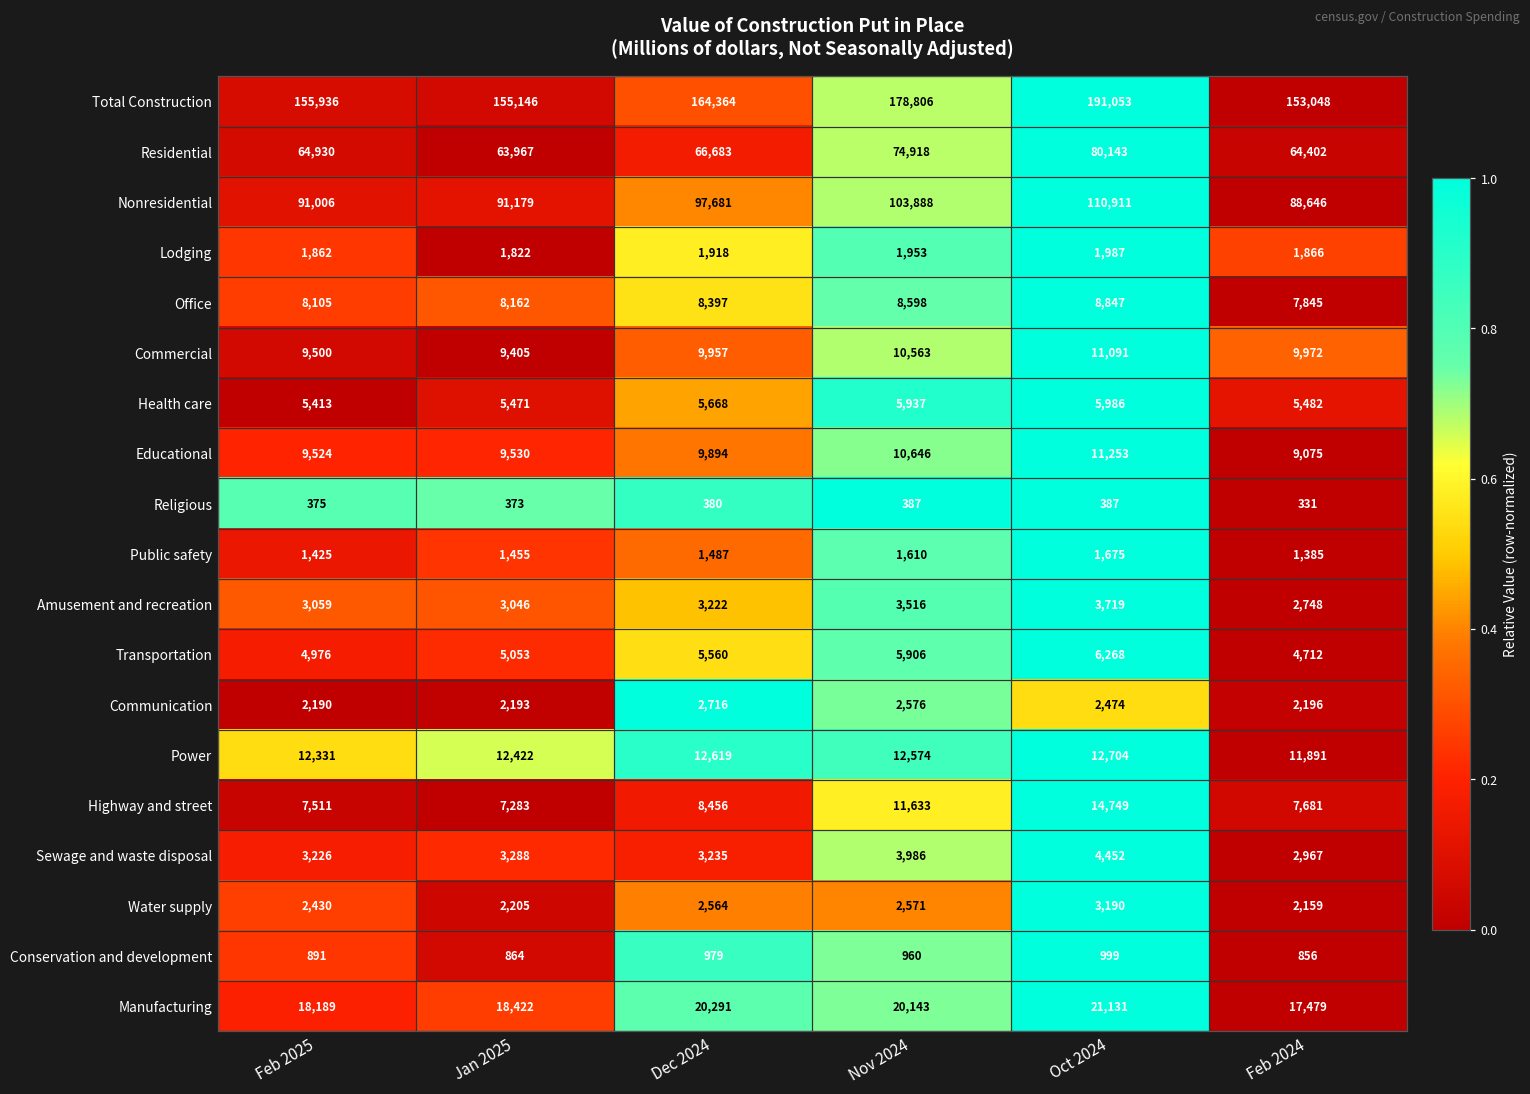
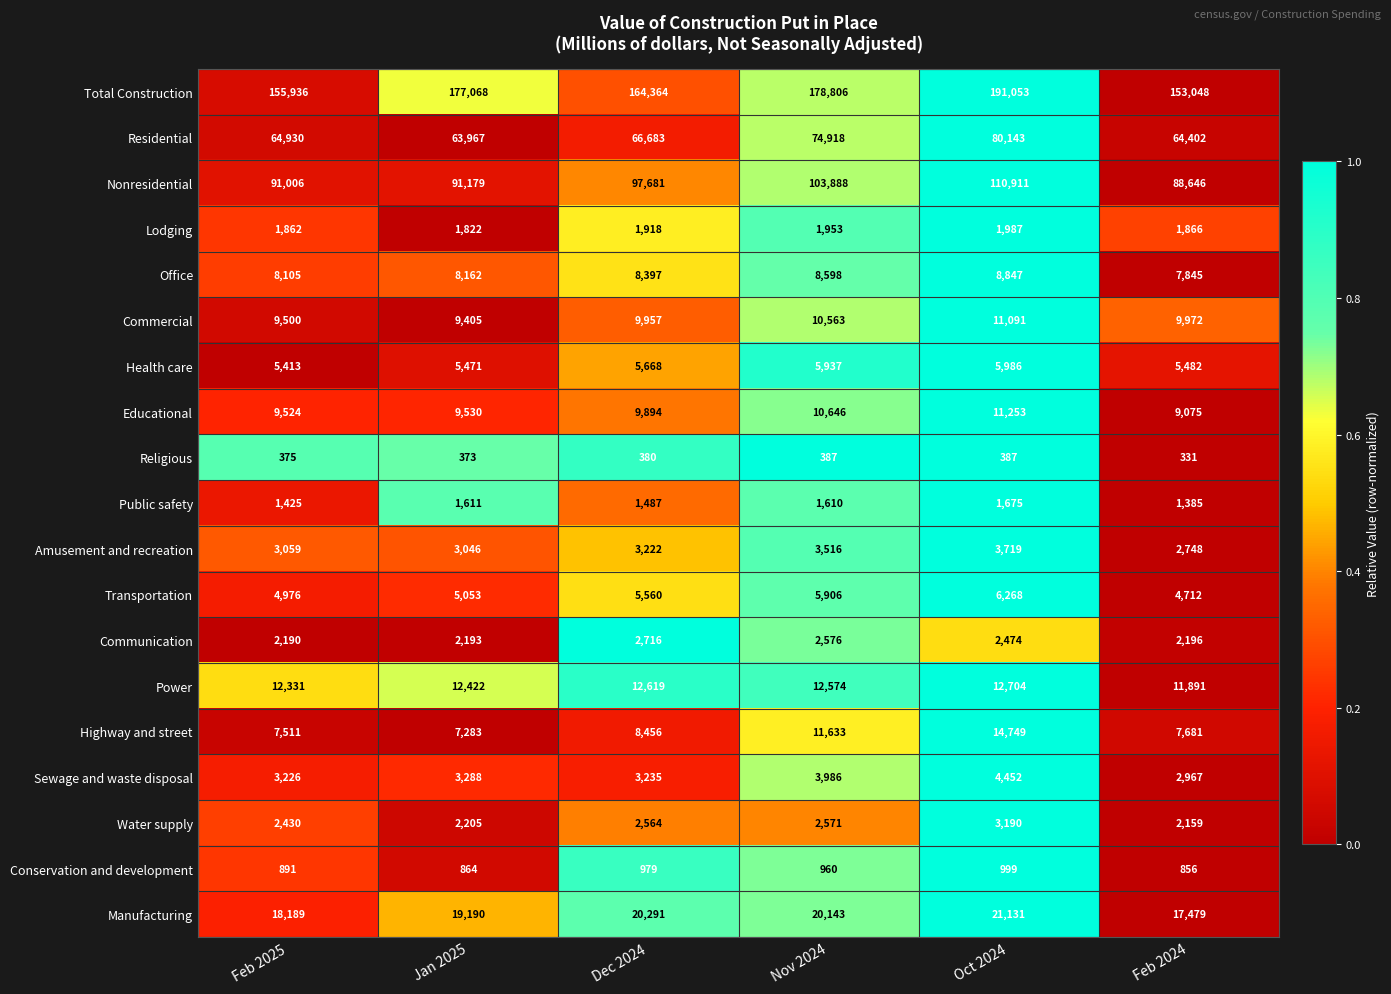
  {
    "Total Construction": {
      "Feb 2025": "155,936",
-     "Jan 2025": "155,146",
+     "Jan 2025": "177,068",
      "Dec 2024": "164,364",
      "Nov 2024": "178,806",
      "Oct 2024": "191,053",
      "Feb 2024": "153,048"
    },
    "Residential": {
      "Feb 2025": "64,930",
      "Jan 2025": "63,967",
      "Dec 2024": "66,683",
      "Nov 2024": "74,918",
      "Oct 2024": "80,143",
      "Feb 2024": "64,402"
    },
    "Nonresidential": {
      "Feb 2025": "91,006",
      "Jan 2025": "91,179",
      "Dec 2024": "97,681",
      "Nov 2024": "103,888",
      "Oct 2024": "110,911",
      "Feb 2024": "88,646"
    },
    "Lodging": {
      "Feb 2025": "1,862",
      "Jan 2025": "1,822",
      "Dec 2024": "1,918",
      "Nov 2024": "1,953",
      "Oct 2024": "1,987",
      "Feb 2024": "1,866"
    },
    "Office": {
      "Feb 2025": "8,105",
      "Jan 2025": "8,162",
      "Dec 2024": "8,397",
      "Nov 2024": "8,598",
      "Oct 2024": "8,847",
      "Feb 2024": "7,845"
    },
    "Commercial": {
      "Feb 2025": "9,500",
      "Jan 2025": "9,405",
      "Dec 2024": "9,957",
      "Nov 2024": "10,563",
      "Oct 2024": "11,091",
      "Feb 2024": "9,972"
    },
    "Health care": {
      "Feb 2025": "5,413",
      "Jan 2025": "5,471",
      "Dec 2024": "5,668",
      "Nov 2024": "5,937",
      "Oct 2024": "5,986",
      "Feb 2024": "5,482"
    },
    "Educational": {
      "Feb 2025": "9,524",
      "Jan 2025": "9,530",
      "Dec 2024": "9,894",
      "Nov 2024": "10,646",
      "Oct 2024": "11,253",
      "Feb 2024": "9,075"
    },
    "Religious": {
      "Feb 2025": "375",
      "Jan 2025": "373",
      "Dec 2024": "380",
      "Nov 2024": "387",
      "Oct 2024": "387",
      "Feb 2024": "331"
    },
    "Public safety": {
      "Feb 2025": "1,425",
-     "Jan 2025": "1,455",
+     "Jan 2025": "1,611",
      "Dec 2024": "1,487",
      "Nov 2024": "1,610",
      "Oct 2024": "1,675",
      "Feb 2024": "1,385"
    },
    "Amusement and recreation": {
      "Feb 2025": "3,059",
      "Jan 2025": "3,046",
      "Dec 2024": "3,222",
      "Nov 2024": "3,516",
      "Oct 2024": "3,719",
      "Feb 2024": "2,748"
    },
    "Transportation": {
      "Feb 2025": "4,976",
      "Jan 2025": "5,053",
      "Dec 2024": "5,560",
      "Nov 2024": "5,906",
      "Oct 2024": "6,268",
      "Feb 2024": "4,712"
    },
    "Communication": {
      "Feb 2025": "2,190",
      "Jan 2025": "2,193",
      "Dec 2024": "2,716",
      "Nov 2024": "2,576",
      "Oct 2024": "2,474",
      "Feb 2024": "2,196"
    },
    "Power": {
      "Feb 2025": "12,331",
      "Jan 2025": "12,422",
      "Dec 2024": "12,619",
      "Nov 2024": "12,574",
      "Oct 2024": "12,704",
      "Feb 2024": "11,891"
    },
    "Highway and street": {
      "Feb 2025": "7,511",
      "Jan 2025": "7,283",
      "Dec 2024": "8,456",
      "Nov 2024": "11,633",
      "Oct 2024": "14,749",
      "Feb 2024": "7,681"
    },
    "Sewage and waste disposal": {
      "Feb 2025": "3,226",
      "Jan 2025": "3,288",
      "Dec 2024": "3,235",
      "Nov 2024": "3,986",
      "Oct 2024": "4,452",
      "Feb 2024": "2,967"
    },
    "Water supply": {
      "Feb 2025": "2,430",
      "Jan 2025": "2,205",
      "Dec 2024": "2,564",
      "Nov 2024": "2,571",
      "Oct 2024": "3,190",
      "Feb 2024": "2,159"
    },
    "Conservation and development": {
      "Feb 2025": "891",
      "Jan 2025": "864",
      "Dec 2024": "979",
      "Nov 2024": "960",
      "Oct 2024": "999",
      "Feb 2024": "856"
    },
    "Manufacturing": {
      "Feb 2025": "18,189",
-     "Jan 2025": "18,422",
+     "Jan 2025": "19,190",
      "Dec 2024": "20,291",
      "Nov 2024": "20,143",
      "Oct 2024": "21,131",
      "Feb 2024": "17,479"
    }
  }
